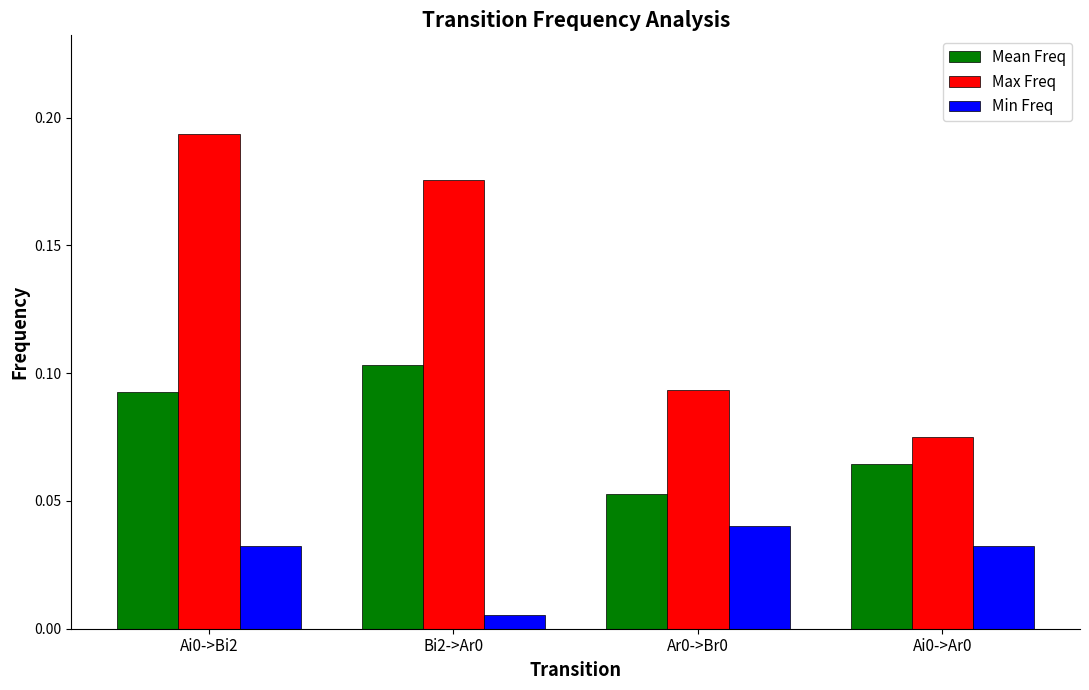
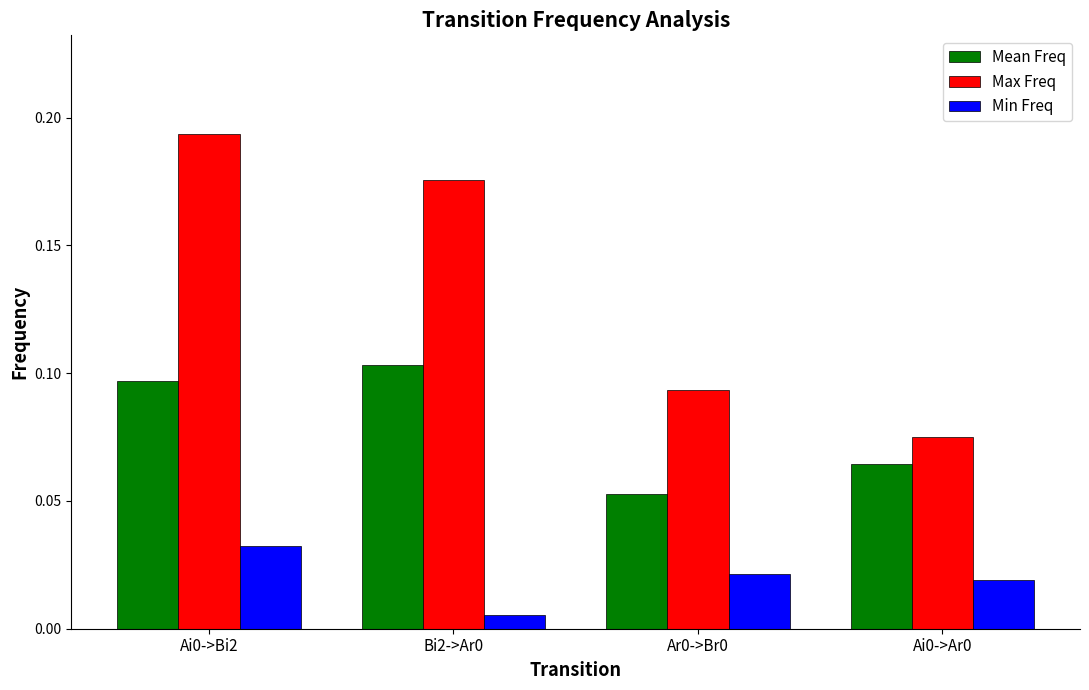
  {
    "Mean Freq": {
-     "Ai0->Bi2": 0.093,
+     "Ai0->Bi2": 0.097,
      "Bi2->Ar0": 0.103,
      "Ar0->Br0": 0.053,
      "Ai0->Ar0": 0.065
    },
    "Max Freq": {
      "Ai0->Bi2": 0.194,
      "Bi2->Ar0": 0.176,
      "Ar0->Br0": 0.093,
      "Ai0->Ar0": 0.075
    },
    "Min Freq": {
      "Ai0->Bi2": 0.032,
      "Bi2->Ar0": 0.006,
-     "Ar0->Br0": 0.040,
-     "Ai0->Ar0": 0.032
+     "Ar0->Br0": 0.022,
+     "Ai0->Ar0": 0.019
    }
  }
